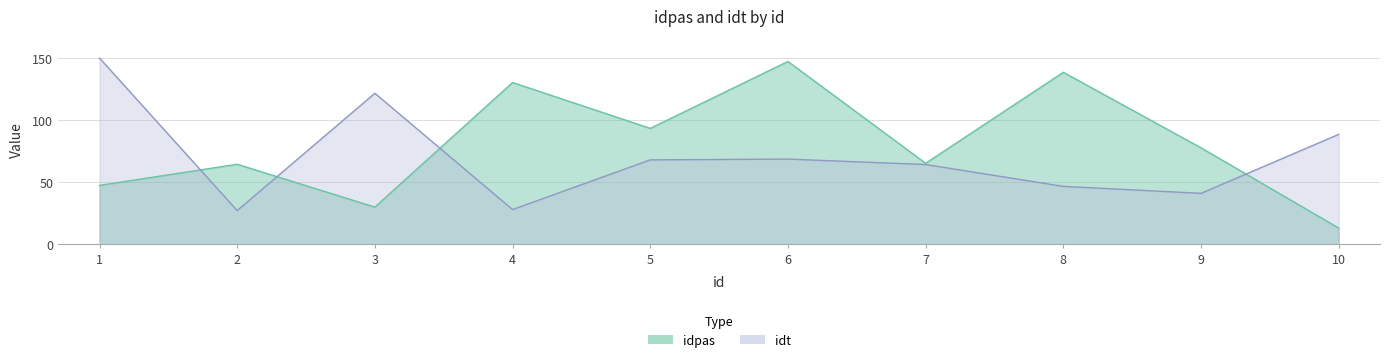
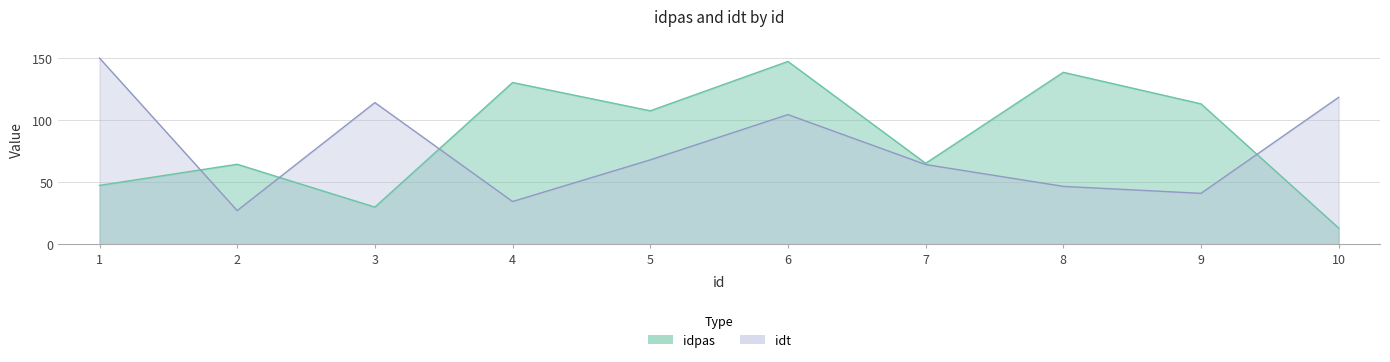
  {
    "idpas": {
      "1": 47,
      "2": 64,
      "3": 30,
      "4": 130,
-     "5": 93,
+     "5": 108,
      "6": 147,
      "8": 139,
-     "9": 78,
+     "9": 113,
      "10": 13
    },
    "idt": {
      "1": 150,
      "2": 27,
-     "3": 122,
-     "4": 28,
+     "3": 114,
+     "4": 35,
      "5": 68,
-     "6": 69,
+     "6": 105,
      "8": 47,
      "9": 41,
-     "10": 89
+     "10": 118
    }
  }
